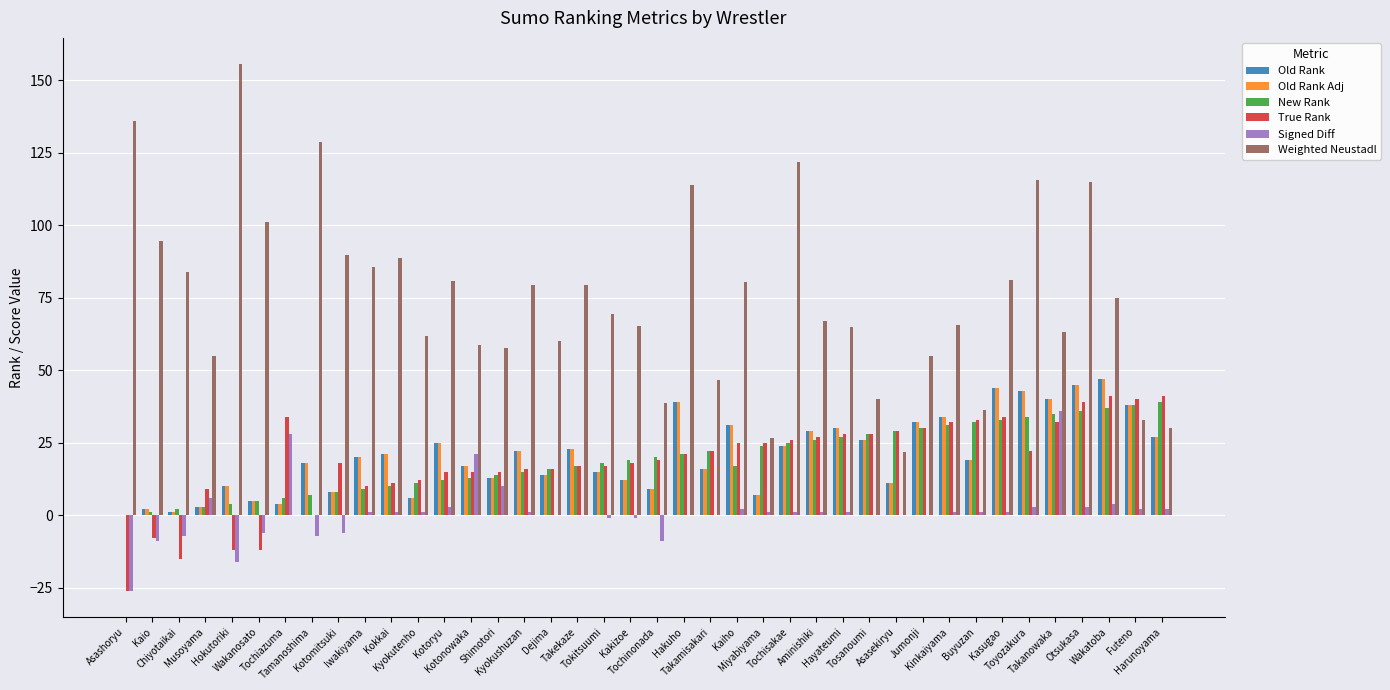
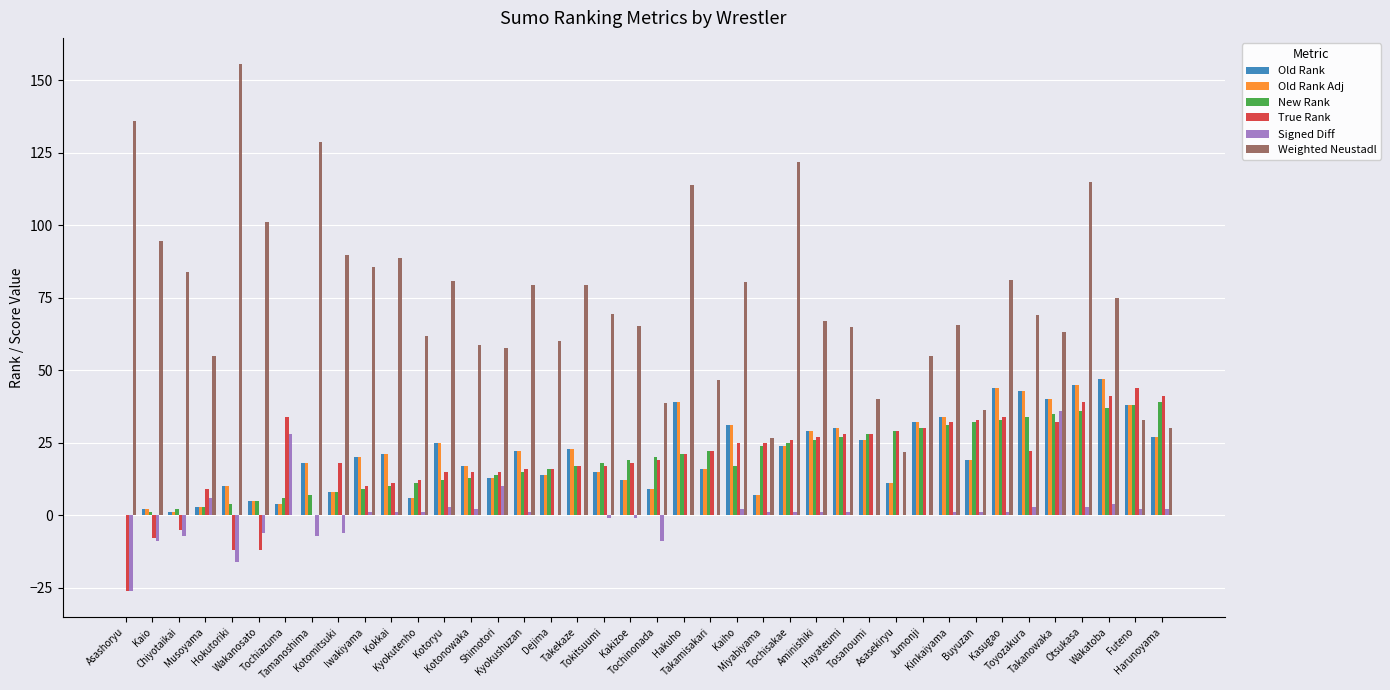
  {
    "True Rank": {
      "Asashoryu": -26,
      "Kaio": -8,
-     "Chiyotaikai": -15,
+     "Chiyotaikai": -5,
      "Musoyama": 9,
      "Hokutoriki": -12,
      "Wakanosato": -12,
      "Tochiazuma": 34,
      "Tamanoshima": 0,
      "Kotomitsuki": 18,
      "Iwakiyama": 10,
      "Kokkai": 11,
      "Kyokutenho": 12,
      "Kotoryu": 15,
      "Kotonowaka": 15,
      "Shimotori": 15,
      "Kyokushuzan": 16,
      "Dejima": 16,
      "Takekaze": 17,
      "Tokitsuumi": 17,
      "Kakizoe": 18,
      "Tochinonada": 19,
      "Hakuho": 21,
      "Takamisakari": 22,
      "Kaiho": 25,
      "Miyabiyama": 25,
      "Tochisakae": 26,
      "Aminishiki": 27,
      "Hayateumi": 28,
      "Tosanoumi": 28,
      "Asasekiryu": 29,
      "Jumonji": 30,
      "Kinkaiyama": 32,
      "Buyuzan": 33,
      "Kasugao": 34,
      "Toyozakura": 22,
      "Takanowaka": 32,
      "Otsukasa": 39,
      "Wakatoba": 41,
-     "Futeno": 40,
+     "Futeno": 44,
      "Harunoyama": 41
    },
    "Signed Diff": {
      "Asashoryu": -26,
      "Kaio": -9,
      "Chiyotaikai": -7,
      "Musoyama": 6,
      "Hokutoriki": -16,
      "Wakanosato": -6,
      "Tochiazuma": 28,
      "Tamanoshima": -7,
      "Kotomitsuki": -6,
      "Iwakiyama": 1,
      "Kokkai": 1,
      "Kyokutenho": 1,
      "Kotoryu": 3,
-     "Kotonowaka": 21,
+     "Kotonowaka": 2,
      "Shimotori": 10,
      "Kyokushuzan": 1,
      "Dejima": 0,
      "Takekaze": 0,
      "Tokitsuumi": -1,
      "Kakizoe": -1,
      "Tochinonada": -9,
      "Hakuho": 0,
      "Takamisakari": 0,
      "Kaiho": 2,
      "Miyabiyama": 1,
      "Tochisakae": 1,
      "Aminishiki": 1,
      "Hayateumi": 1,
      "Tosanoumi": 0,
      "Asasekiryu": 0,
      "Jumonji": 0,
      "Kinkaiyama": 1,
      "Buyuzan": 1,
      "Kasugao": 1,
      "Toyozakura": 3,
      "Takanowaka": 36,
      "Otsukasa": 3,
      "Wakatoba": 4,
      "Futeno": 2,
      "Harunoyama": 2
    },
    "Weighted Neustadl": {
      "Asashoryu": 136,
      "Kaio": 95,
      "Chiyotaikai": 84,
      "Musoyama": 55,
      "Hokutoriki": 156,
      "Wakanosato": 101,
      "Tochiazuma": 0,
      "Tamanoshima": 129,
      "Kotomitsuki": 90,
      "Iwakiyama": 86,
      "Kokkai": 89,
      "Kyokutenho": 62,
      "Kotoryu": 81,
      "Kotonowaka": 59,
      "Shimotori": 58,
      "Kyokushuzan": 79,
      "Dejima": 60,
      "Takekaze": 80,
      "Tokitsuumi": 69,
      "Kakizoe": 65,
      "Tochinonada": 39,
      "Hakuho": 114,
      "Takamisakari": 47,
      "Kaiho": 81,
      "Miyabiyama": 27,
      "Tochisakae": 122,
      "Aminishiki": 67,
      "Hayateumi": 65,
      "Tosanoumi": 40,
      "Asasekiryu": 22,
      "Jumonji": 55,
      "Kinkaiyama": 65,
      "Buyuzan": 36,
      "Kasugao": 81,
-     "Toyozakura": 116,
+     "Toyozakura": 69,
      "Takanowaka": 63,
      "Otsukasa": 115,
      "Wakatoba": 75,
      "Futeno": 33,
      "Harunoyama": 30
    }
  }
